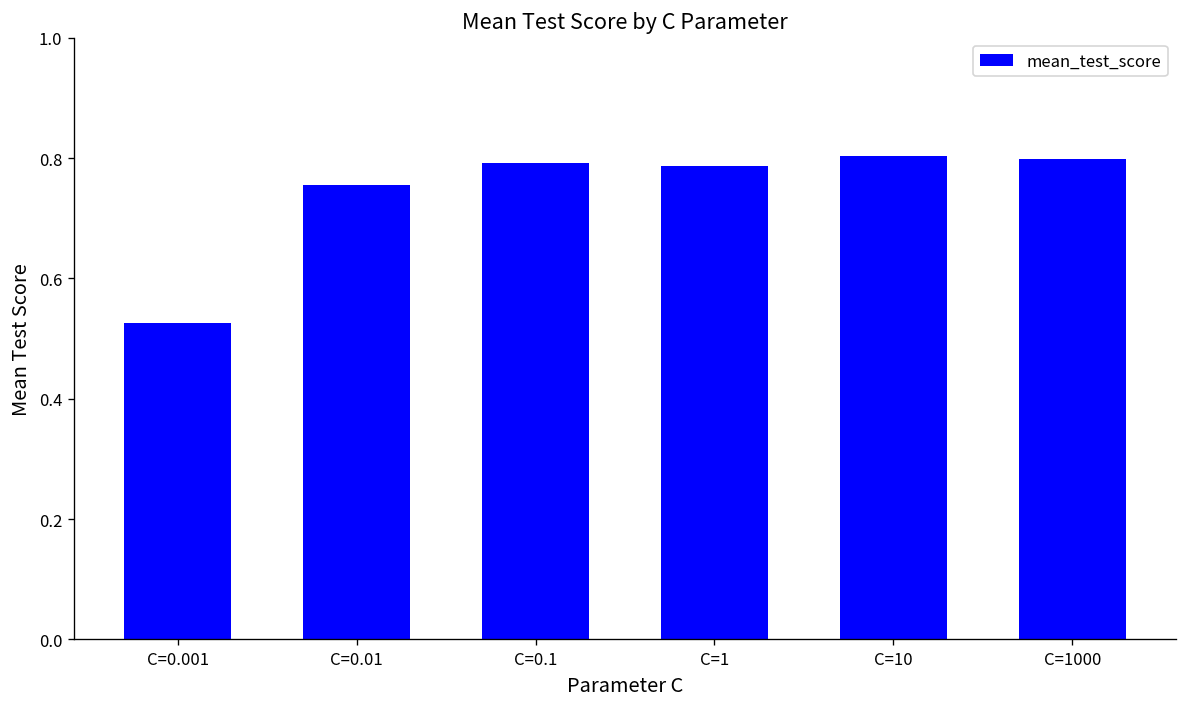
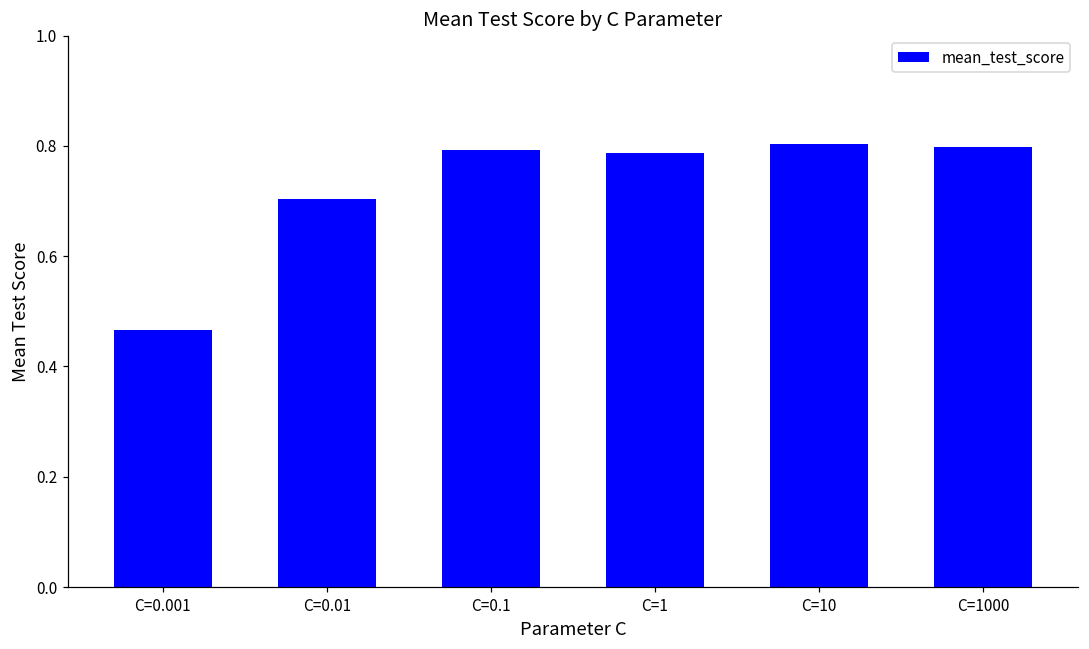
  {
-   "C=0.001": 0.53,
-   "C=0.01": 0.76,
+   "C=0.001": 0.47,
+   "C=0.01": 0.70,
    "C=0.1": 0.79,
    "C=1": 0.79,
    "C=10": 0.80,
    "C=1000": 0.80
  }
